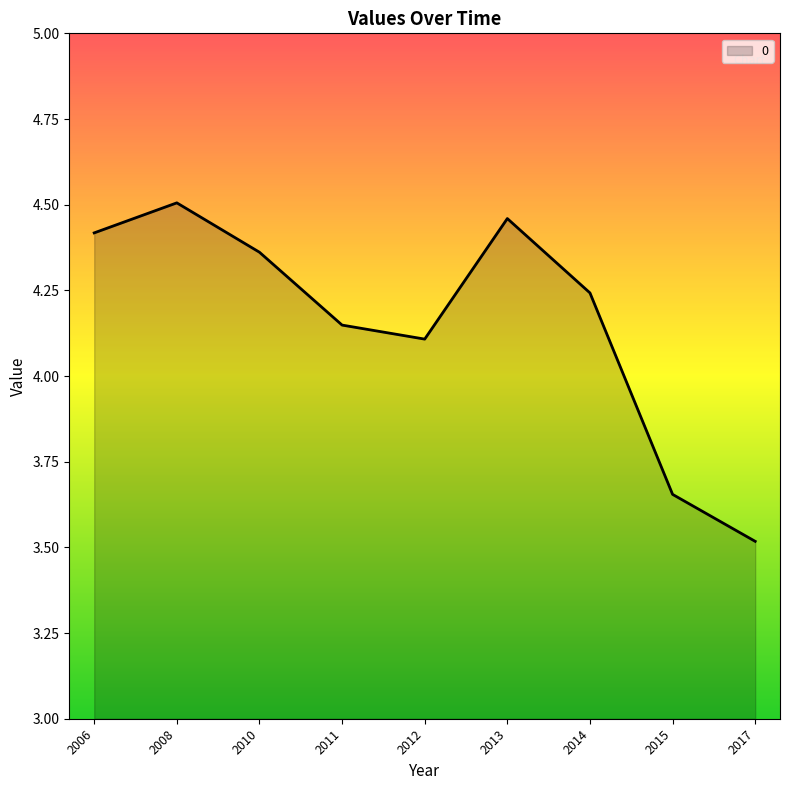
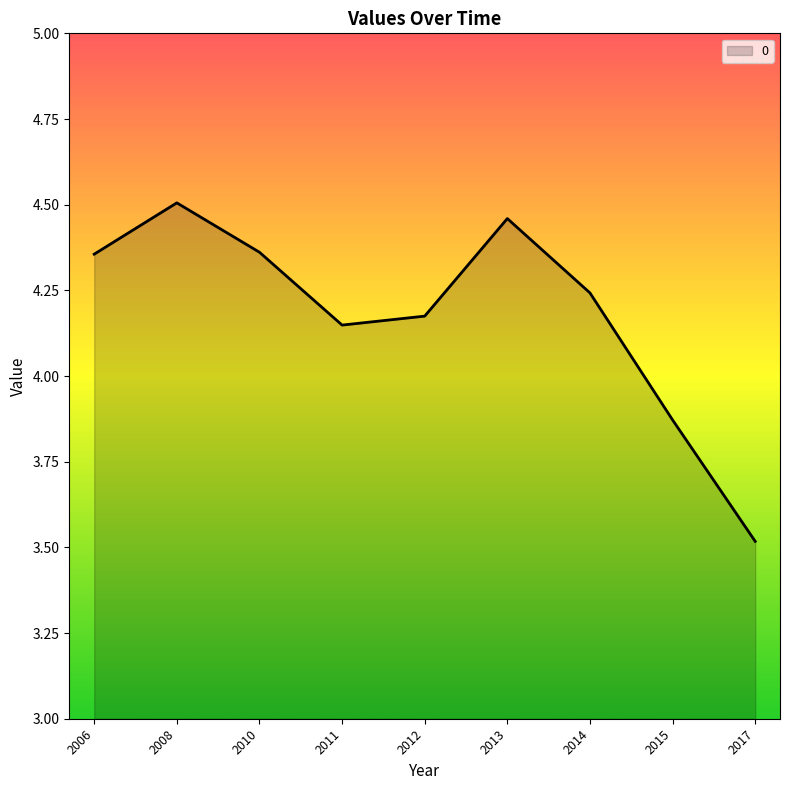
  {
-   "2006": 4.42,
+   "2006": 4.36,
    "2008": 4.51,
    "2010": 4.36,
    "2011": 4.15,
-   "2012": 4.11,
+   "2012": 4.17,
    "2013": 4.46,
    "2014": 4.24,
-   "2015": 3.65,
+   "2015": 3.87,
    "2017": 3.52
  }
